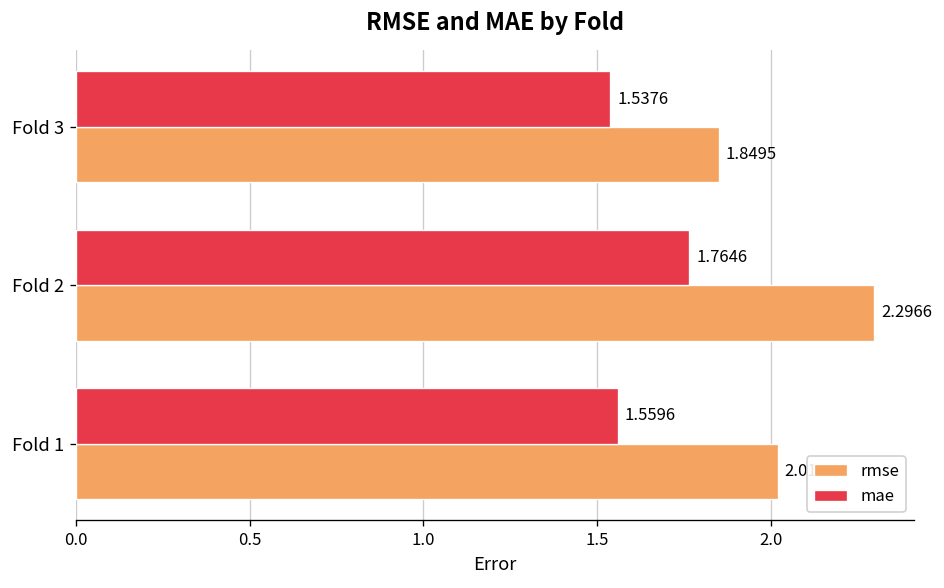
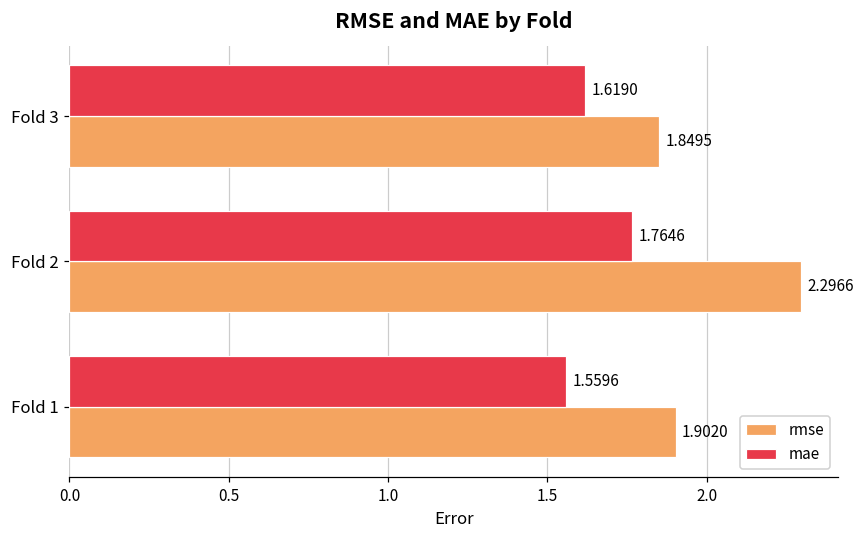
  {
    "rmse": {
-     "Fold 1": 2.02
+     "Fold 1": 1.90
    },
    "mae": {
-     "Fold 3": 1.5376,
+     "Fold 3": 1.6190,
      "Fold 2": 1.7646,
      "Fold 1": 1.5596
    }
  }
